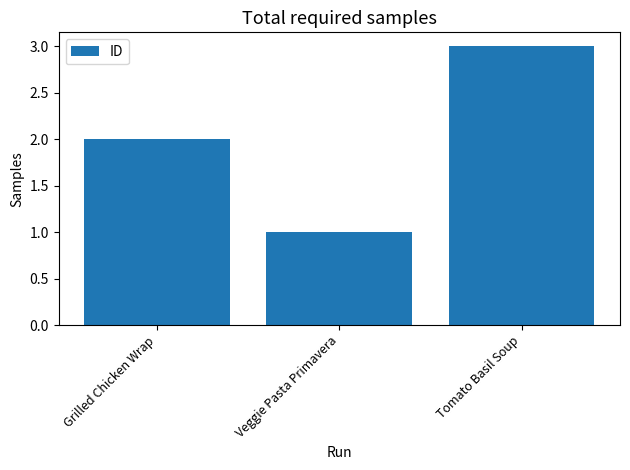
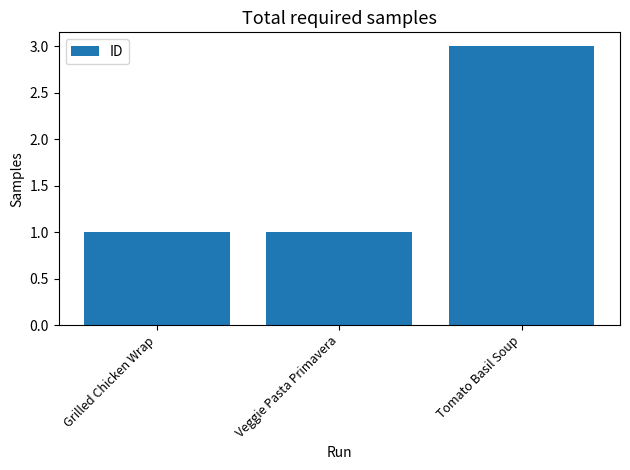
  {
-   "Grilled Chicken Wrap": 2,
+   "Grilled Chicken Wrap": 1,
    "Veggie Pasta Primavera": 1,
    "Tomato Basil Soup": 3
  }
